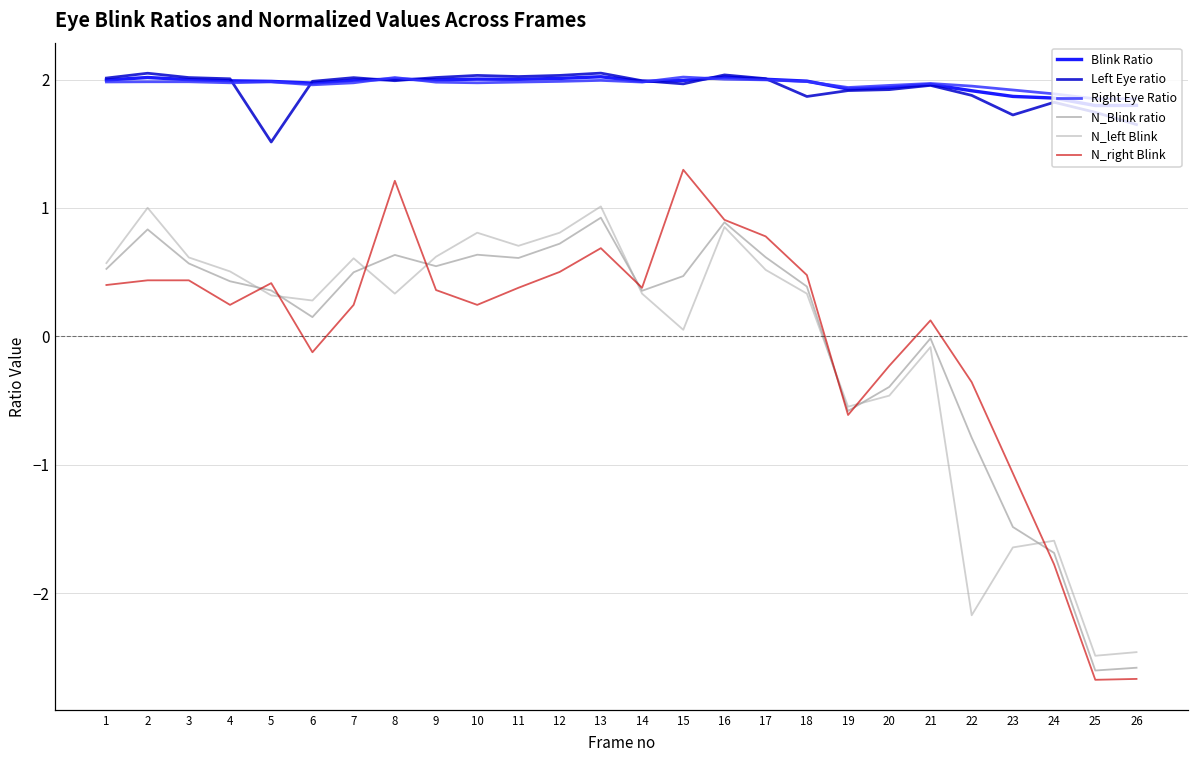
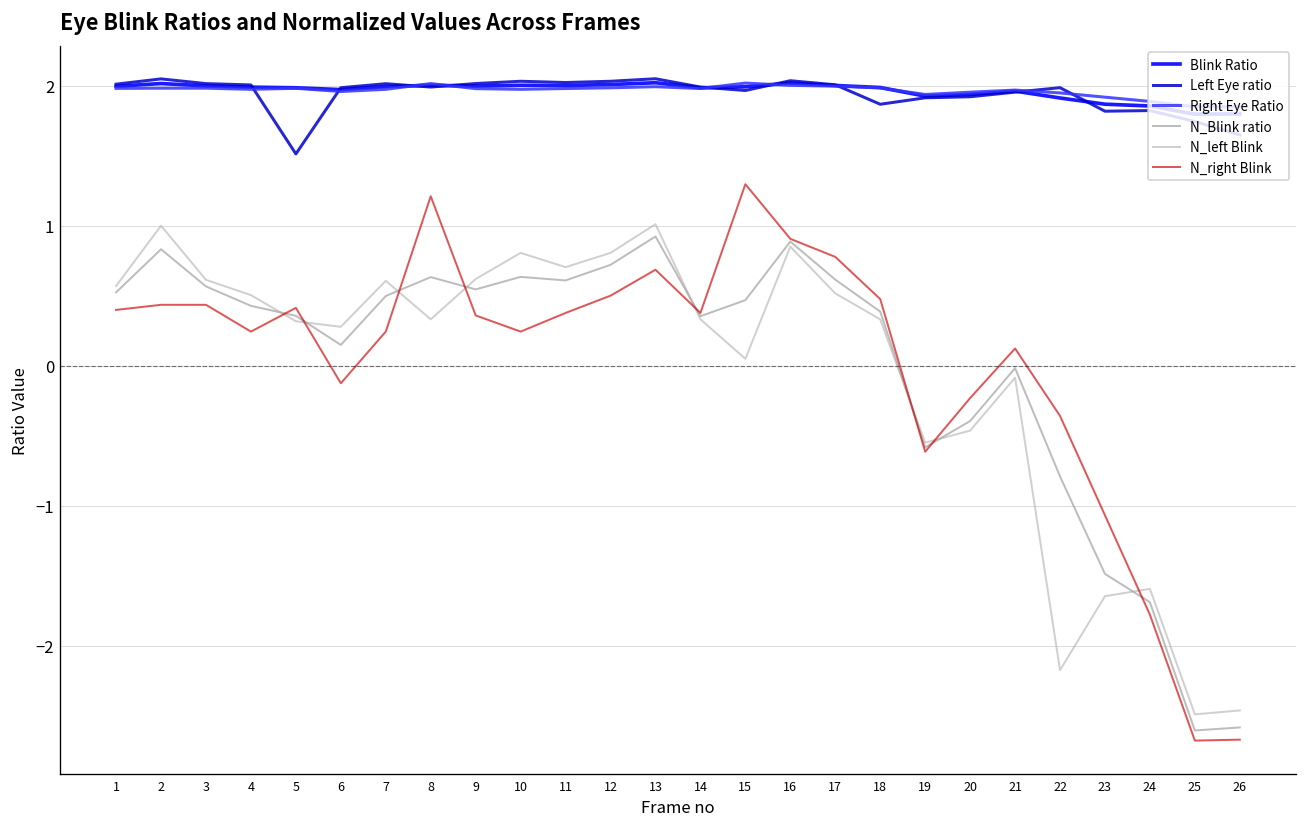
  {
    "Left Eye ratio": {
      "2": 2.05,
      "5": 1.51,
      "10": 2.03,
      "12": 2.03,
      "13": 2.05,
      "15": 1.97,
      "18": 1.87,
-     "22": 1.88,
-     "23": 1.72
+     "22": 1.99,
+     "23": 1.82
    },
    "N_right Blink": {
      "1": 0.40,
      "2": 0.44,
      "3": 0.44,
      "4": 0.24,
      "5": 0.41,
      "6": -0.12,
      "7": 0.24,
      "8": 1.21,
      "9": 0.36,
      "10": 0.24,
      "11": 0.38,
      "12": 0.50,
      "13": 0.69,
      "14": 0.38,
      "15": 1.30,
      "17": 0.78,
      "18": 0.48,
      "19": -0.61,
      "20": -0.23,
      "21": 0.12,
      "22": -0.36,
      "23": -1.07,
      "24": -1.78,
      "25": -2.68,
      "26": -2.67
    }
  }
